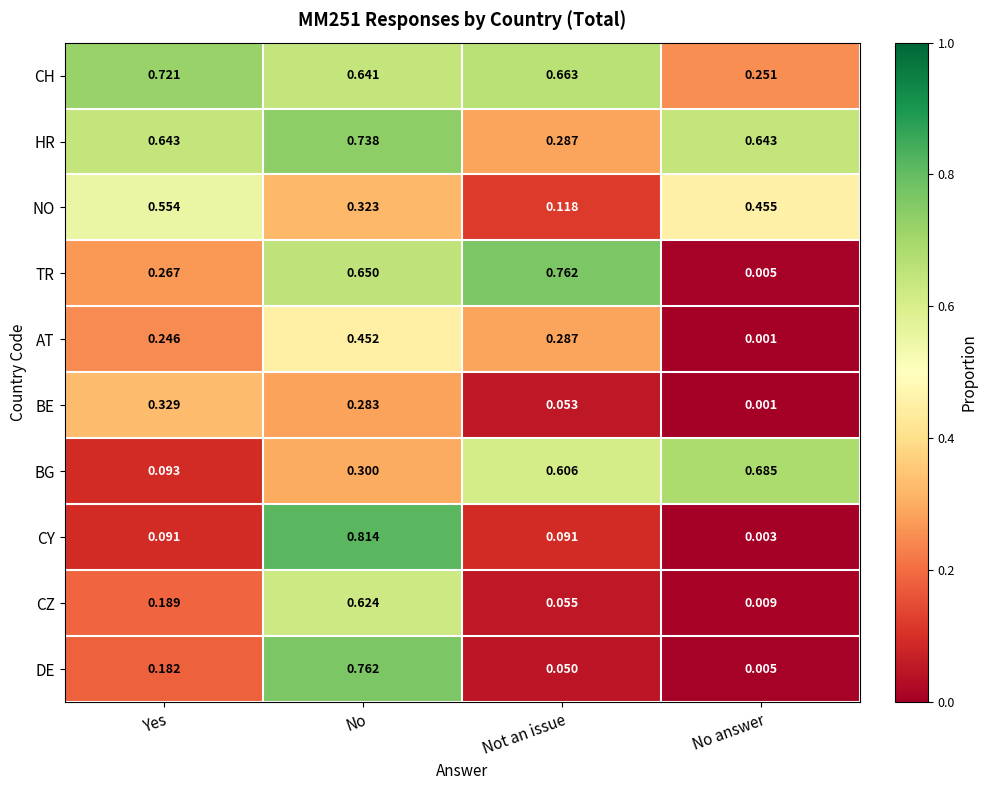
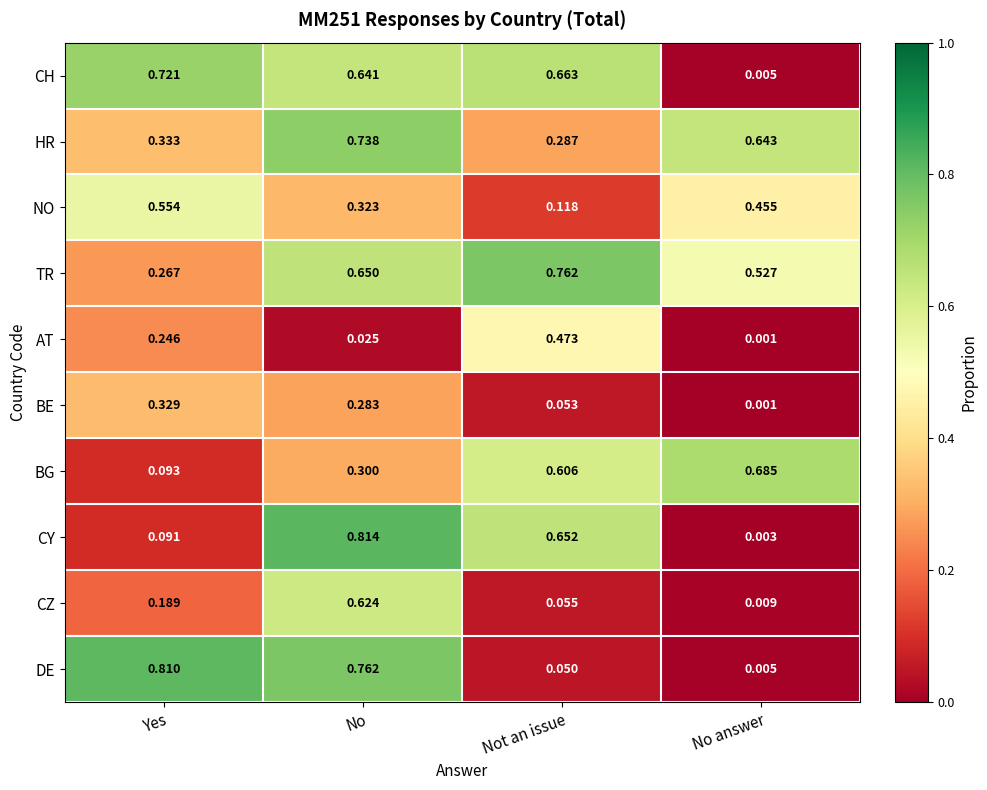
  {
    "CH": {
      "Yes": 0.721,
      "No": 0.641,
      "Not an issue": 0.663,
-     "No answer": 0.251
+     "No answer": 0.005
    },
    "HR": {
-     "Yes": 0.643,
+     "Yes": 0.333,
      "No": 0.738,
      "Not an issue": 0.287,
      "No answer": 0.643
    },
    "NO": {
      "Yes": 0.554,
      "No": 0.323,
      "Not an issue": 0.118,
      "No answer": 0.455
    },
    "TR": {
      "Yes": 0.267,
      "No": 0.650,
      "Not an issue": 0.762,
-     "No answer": 0.005
+     "No answer": 0.527
    },
    "AT": {
      "Yes": 0.246,
-     "No": 0.452,
-     "Not an issue": 0.287,
+     "No": 0.025,
+     "Not an issue": 0.473,
      "No answer": 0.001
    },
    "BE": {
      "Yes": 0.329,
      "No": 0.283,
      "Not an issue": 0.053,
      "No answer": 0.001
    },
    "BG": {
      "Yes": 0.093,
      "No": 0.300,
      "Not an issue": 0.606,
      "No answer": 0.685
    },
    "CY": {
      "Yes": 0.091,
      "No": 0.814,
-     "Not an issue": 0.091,
+     "Not an issue": 0.652,
      "No answer": 0.003
    },
    "CZ": {
      "Yes": 0.189,
      "No": 0.624,
      "Not an issue": 0.055,
      "No answer": 0.009
    },
    "DE": {
-     "Yes": 0.182,
+     "Yes": 0.810,
      "No": 0.762,
      "Not an issue": 0.050,
      "No answer": 0.005
    }
  }
